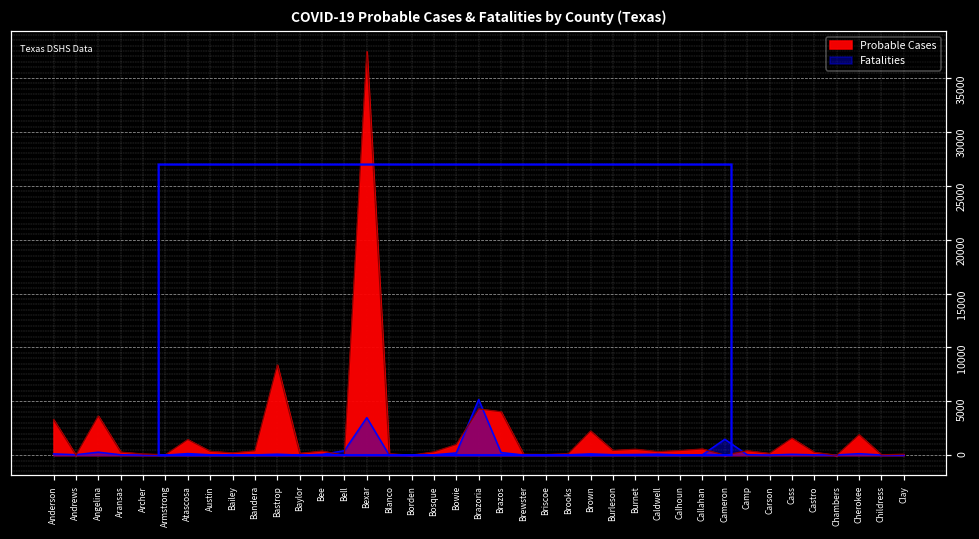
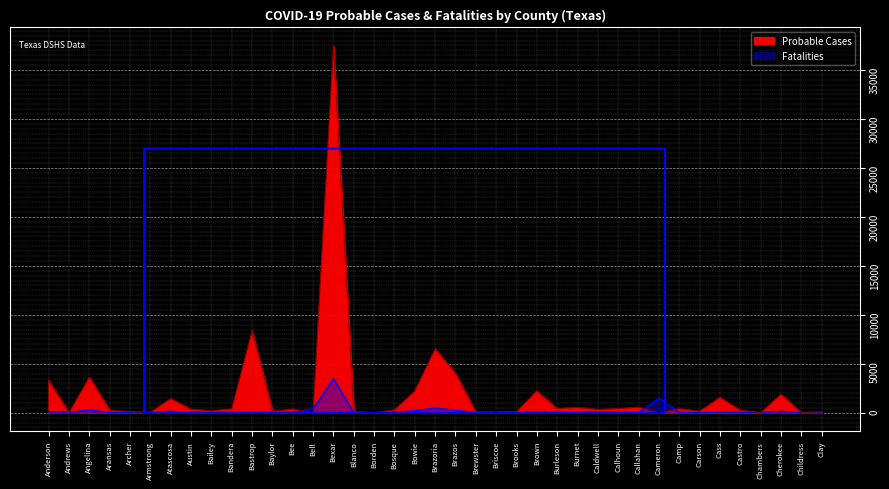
  {
    "Fatalities": {
      "Anderson": 0,
      "Angelina": 0,
      "Atascosa": 0,
      "Austin": 0,
      "Bandera": 0,
      "Bastrop": 0,
      "Bee": 0,
      "Bell": 0,
      "Bexar": 3000,
      "Bosque": 0,
      "Bowie": 0,
-     "Brazoria": 5000,
+     "Brazoria": 0,
      "Brazos": 0,
      "Brown": 0,
      "Burleson": 0,
      "Burnet": 0,
      "Calhoun": 0,
      "Callahan": 0,
      "Cameron": 1000,
      "Camp": 0,
      "Cass": 0,
      "Cherokee": 0
    },
    "Probable Cases": {
      "Anderson": 3000,
      "Angelina": 4000,
      "Atascosa": 1000,
      "Austin": 0,
      "Bandera": 0,
      "Bastrop": 8000,
      "Bee": 0,
      "Bell": 0,
      "Bexar": 37000,
      "Bosque": 0,
-     "Bowie": 1000,
-     "Brazoria": 4000,
+     "Bowie": 2000,
+     "Brazoria": 7000,
      "Brazos": 4000,
      "Brown": 2000,
      "Burleson": 0,
      "Burnet": 1000,
      "Calhoun": 0,
      "Callahan": 1000,
      "Cameron": 0,
      "Camp": 0,
      "Cass": 2000,
      "Cherokee": 2000
    }
  }
